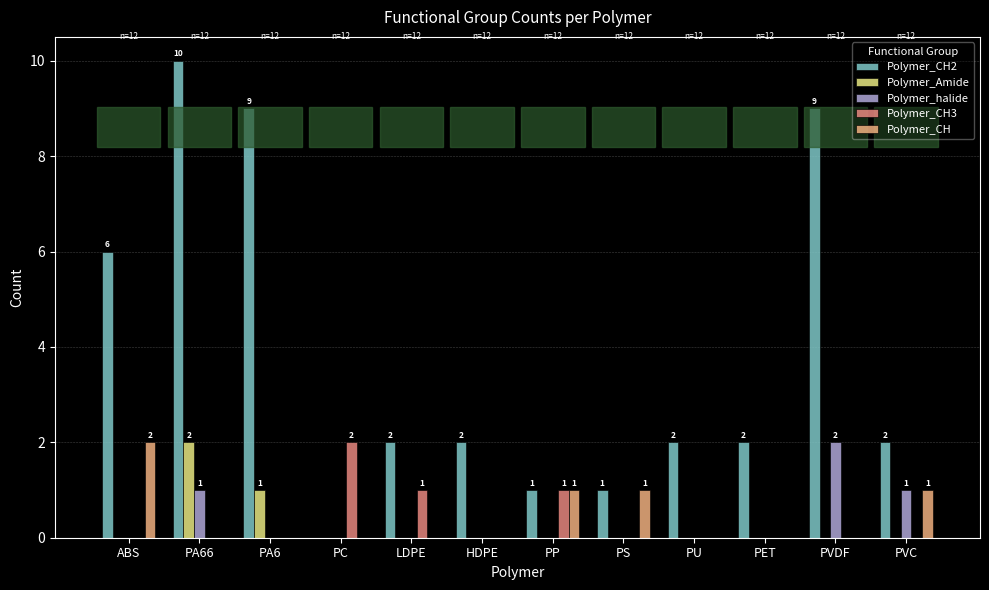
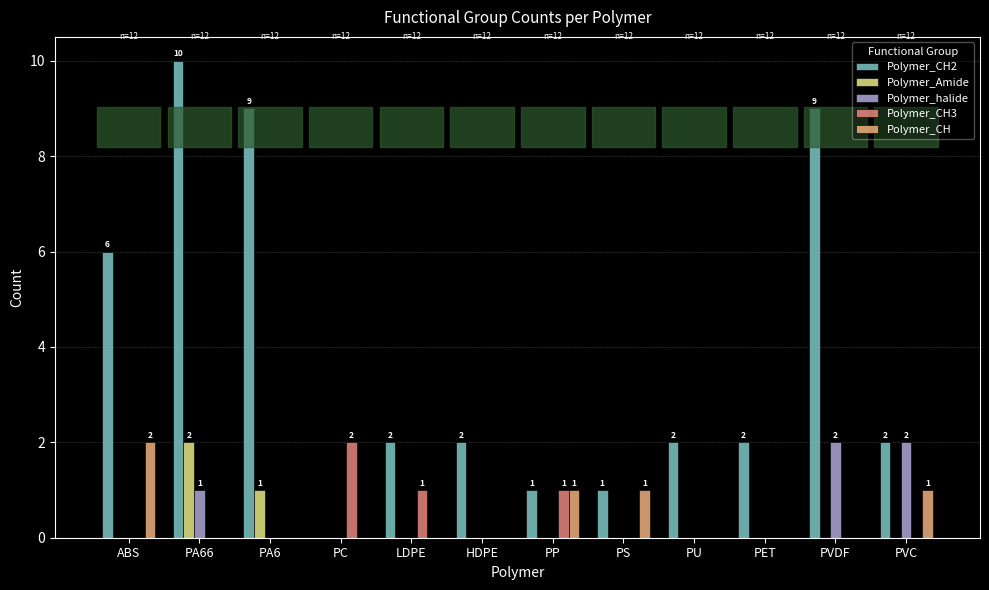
  {
    "Polymer_CH2": {
      "ABS": 6,
      "PA66": 10,
      "LDPE": 2,
      "HDPE": 2,
      "PP": 1,
      "PS": 1,
      "PU": 2,
      "PET": 2,
      "PVC": 2
    },
    "Polymer_halide": {
      "PA66": 1,
      "PVDF": 2,
-     "PVC": 1
+     "PVC": 2
    }
  }
